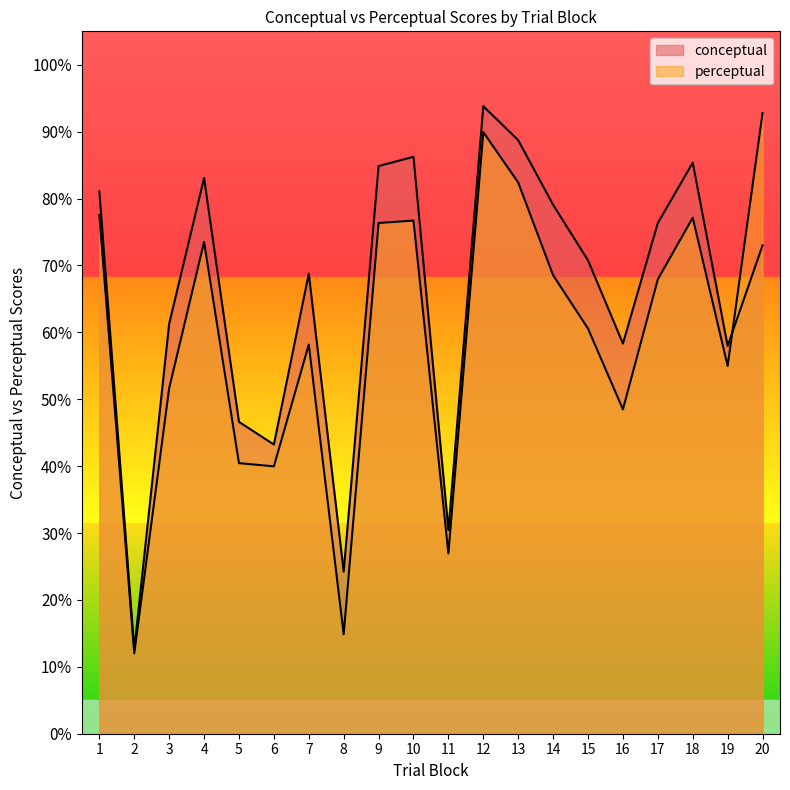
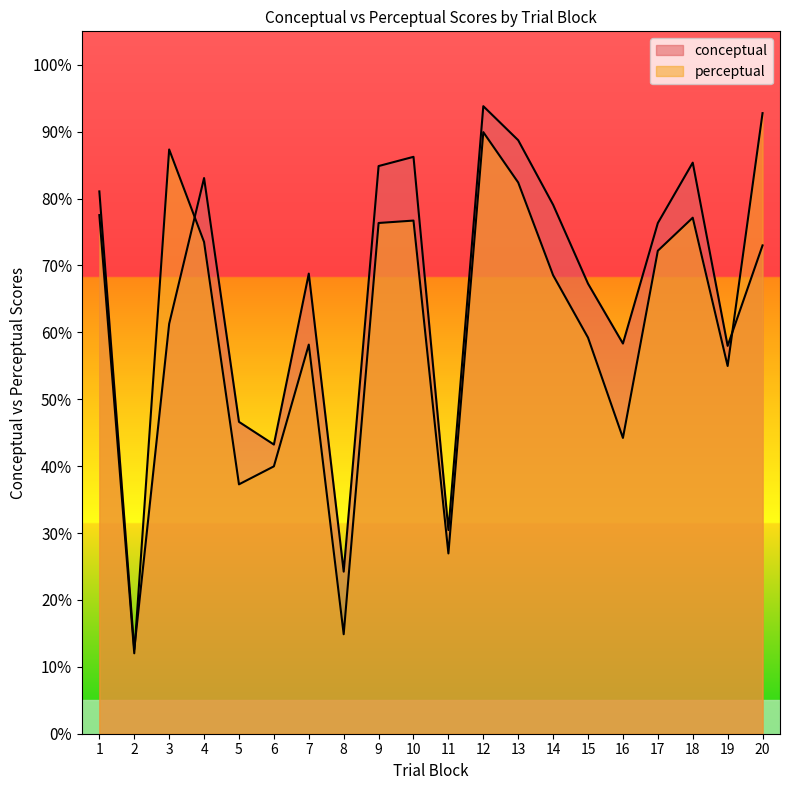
  {
    "conceptual": {
      "1": "81%",
      "2": "13%",
      "3": "61%",
      "4": "83%",
      "5": "47%",
      "6": "43%",
      "7": "69%",
      "8": "24%",
      "9": "85%",
      "10": "86%",
      "11": "30%",
      "12": "94%",
      "13": "89%",
      "14": "79%",
-     "15": "71%",
+     "15": "67%",
      "16": "58%",
      "17": "76%",
      "18": "85%",
      "19": "58%",
      "20": "73%"
    },
    "perceptual": {
      "1": "78%",
      "2": "12%",
-     "3": "52%",
+     "3": "87%",
      "4": "74%",
-     "5": "40%",
+     "5": "37%",
      "6": "40%",
      "7": "58%",
      "8": "15%",
      "9": "76%",
      "10": "77%",
      "11": "27%",
      "12": "90%",
      "13": "82%",
      "14": "69%",
-     "15": "61%",
-     "16": "48%",
-     "17": "68%",
+     "15": "59%",
+     "16": "44%",
+     "17": "72%",
      "18": "77%",
      "19": "55%",
      "20": "93%"
    }
  }
